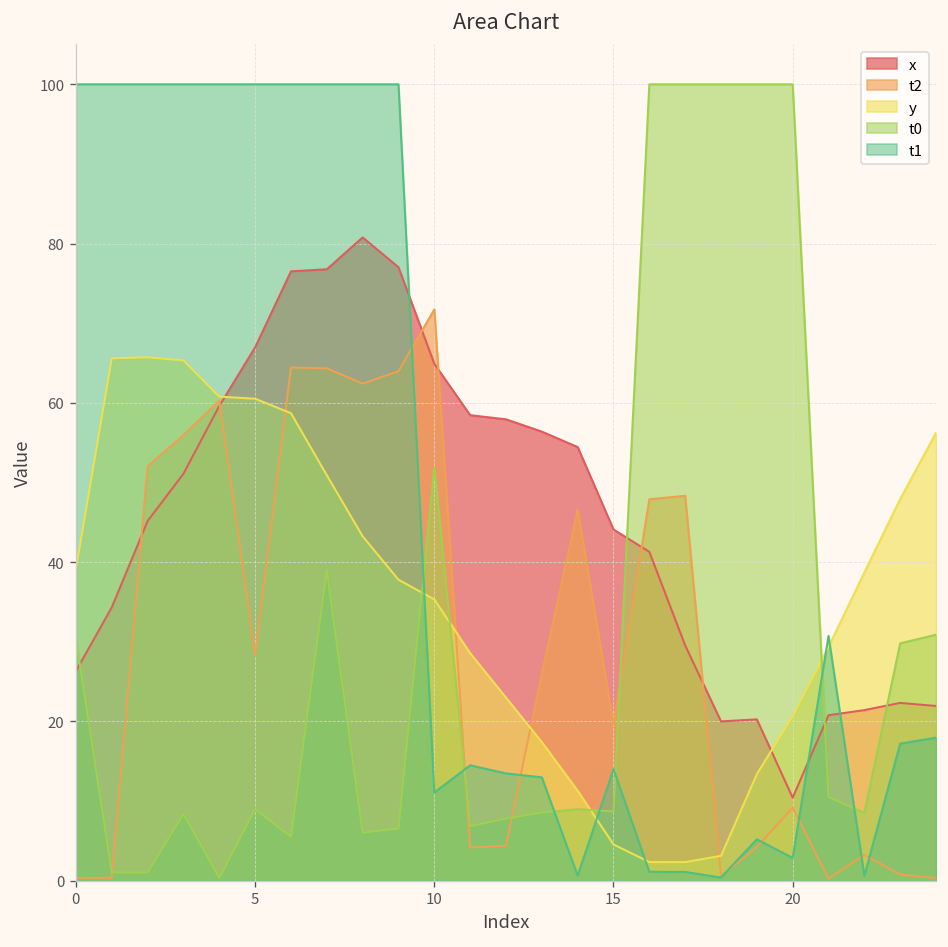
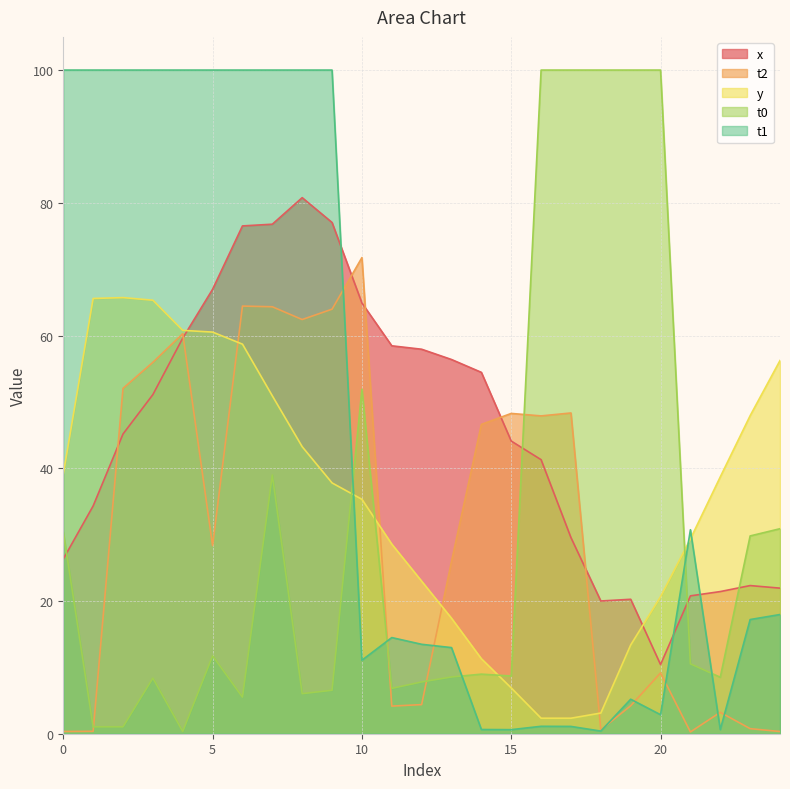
  {
    "x": {
      "0": 26,
      "5": 67,
      "10": 65,
      "15": 44,
      "20": 10
    },
    "t2": {
      "0": 0,
      "5": 28,
      "10": 72,
-     "15": 20,
+     "15": 48,
      "20": 9
    },
    "y": {
      "0": 39,
      "5": 61,
      "10": 35,
-     "15": 5,
+     "15": 7,
      "20": 21
    },
    "t0": {
      "0": 30,
-     "5": 9,
+     "5": 12,
      "10": 52,
      "15": 9,
      "20": 100
    },
    "t1": {
      "0": 100,
      "5": 100,
      "10": 11,
-     "15": 14,
+     "15": 1,
      "20": 3
    }
  }
